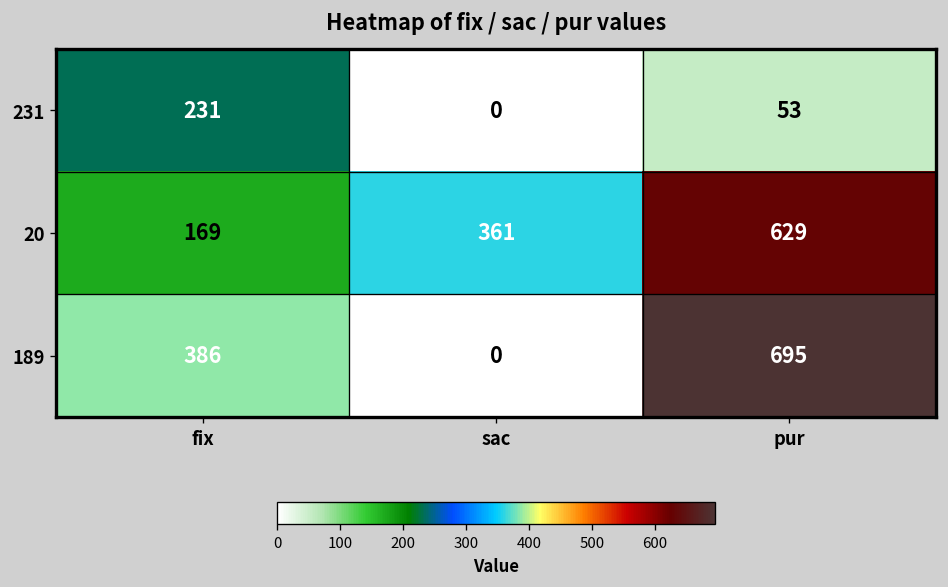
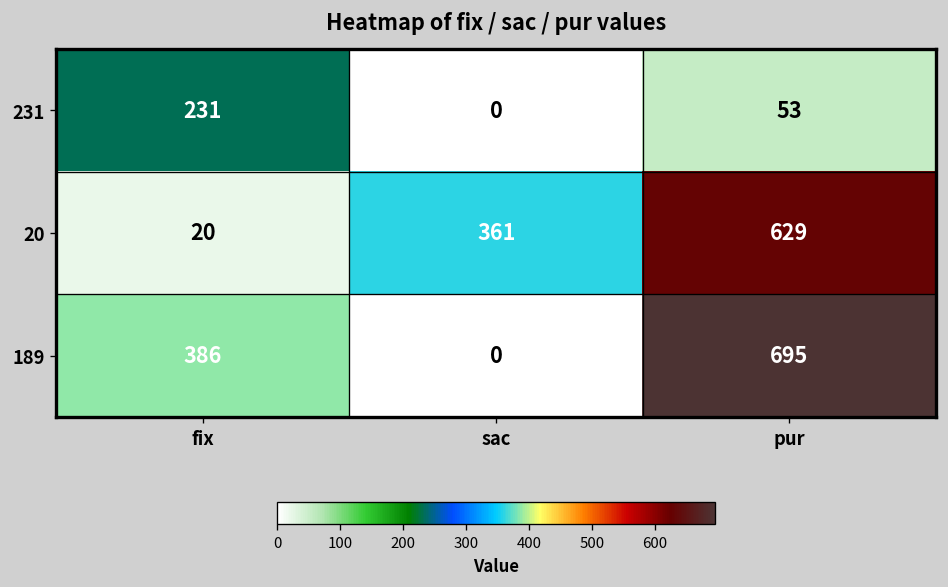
  {
    "231": {
      "fix": 231,
      "sac": 0,
      "pur": 53
    },
    "20": {
-     "fix": 169,
+     "fix": 20,
      "sac": 361,
      "pur": 629
    },
    "189": {
      "fix": 386,
      "sac": 0,
      "pur": 695
    }
  }
